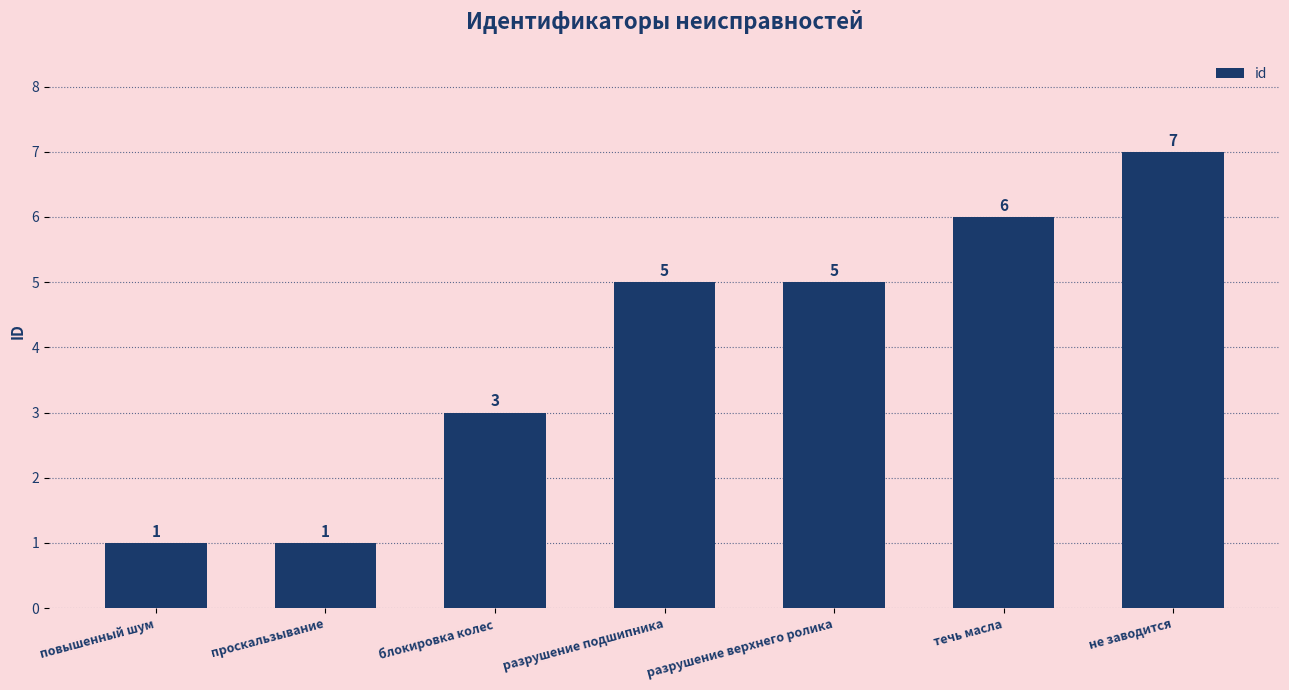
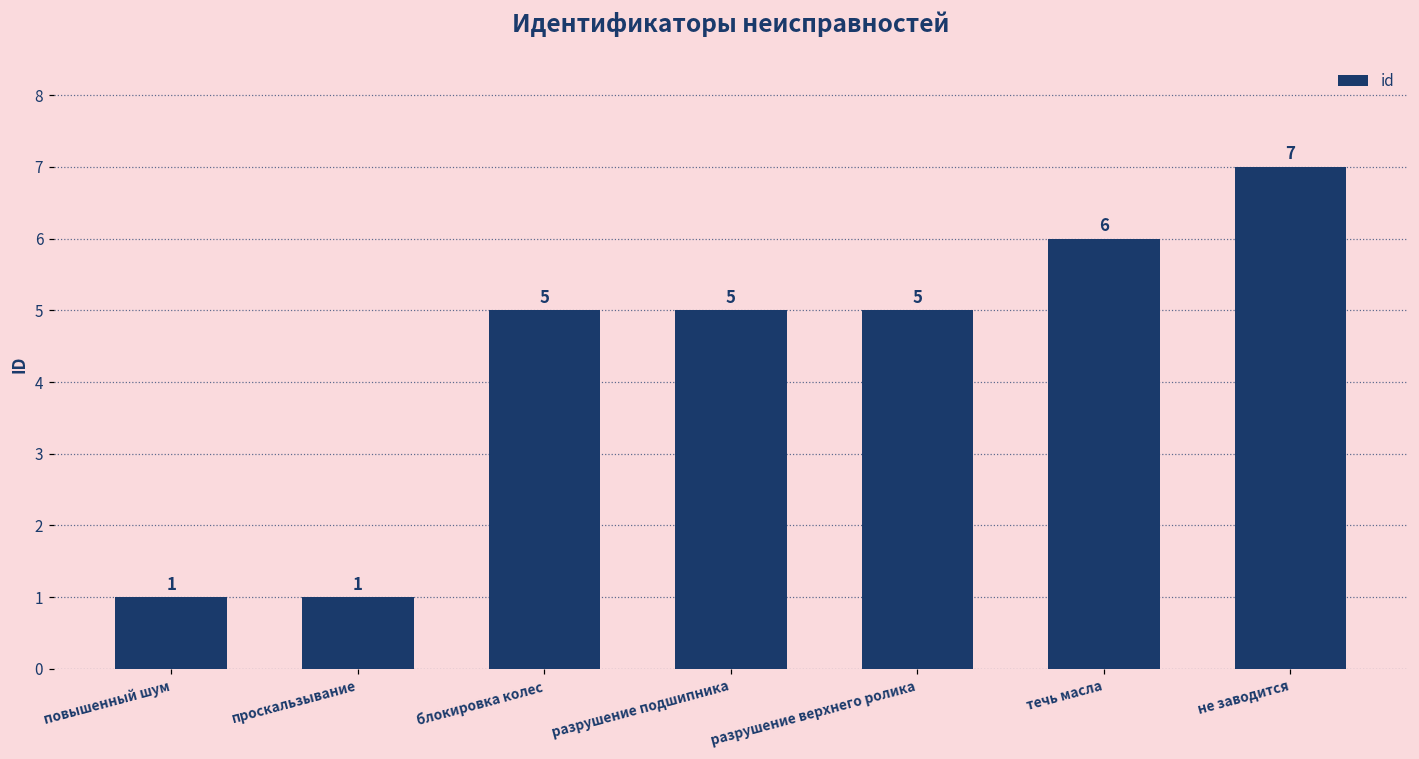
  {
    "повышенный шум": 1,
    "проскальзывание": 1,
-   "блокировка колес": 3,
+   "блокировка колес": 5,
    "разрушение подшипника": 5,
    "разрушение верхнего ролика": 5,
    "течь масла": 6,
    "не заводится": 7
  }
